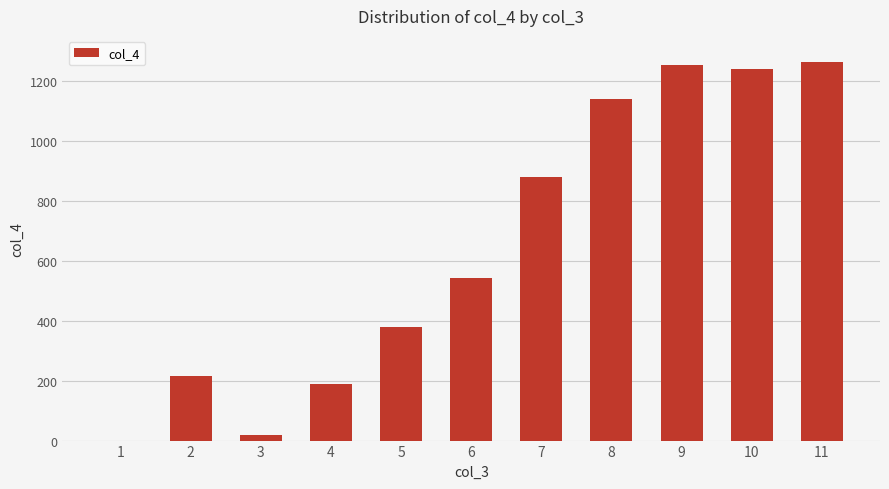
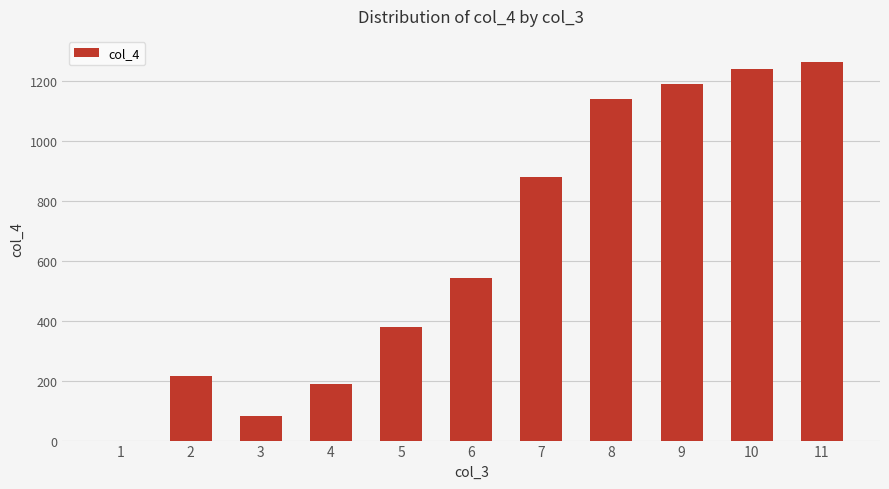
  {
    "2": 220,
-   "3": 20,
+   "3": 80,
    "4": 190,
    "5": 380,
    "6": 540,
    "7": 880,
    "8": 1140,
-   "9": 1250,
+   "9": 1190,
    "10": 1240,
    "11": 1260
  }
